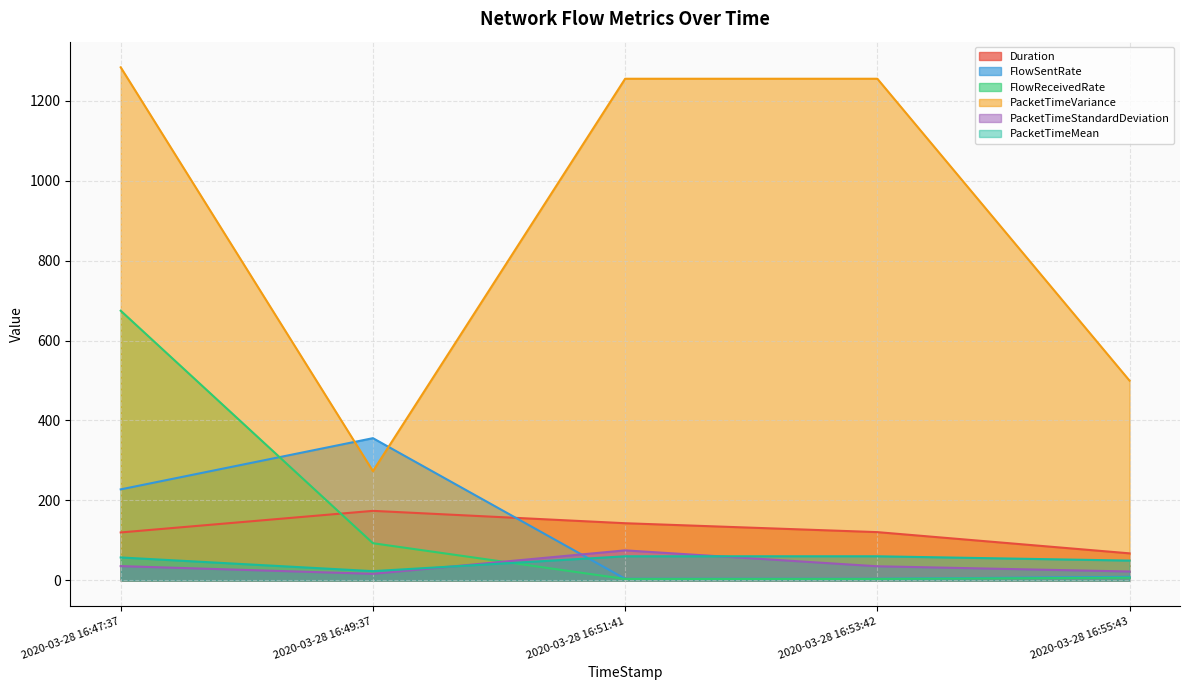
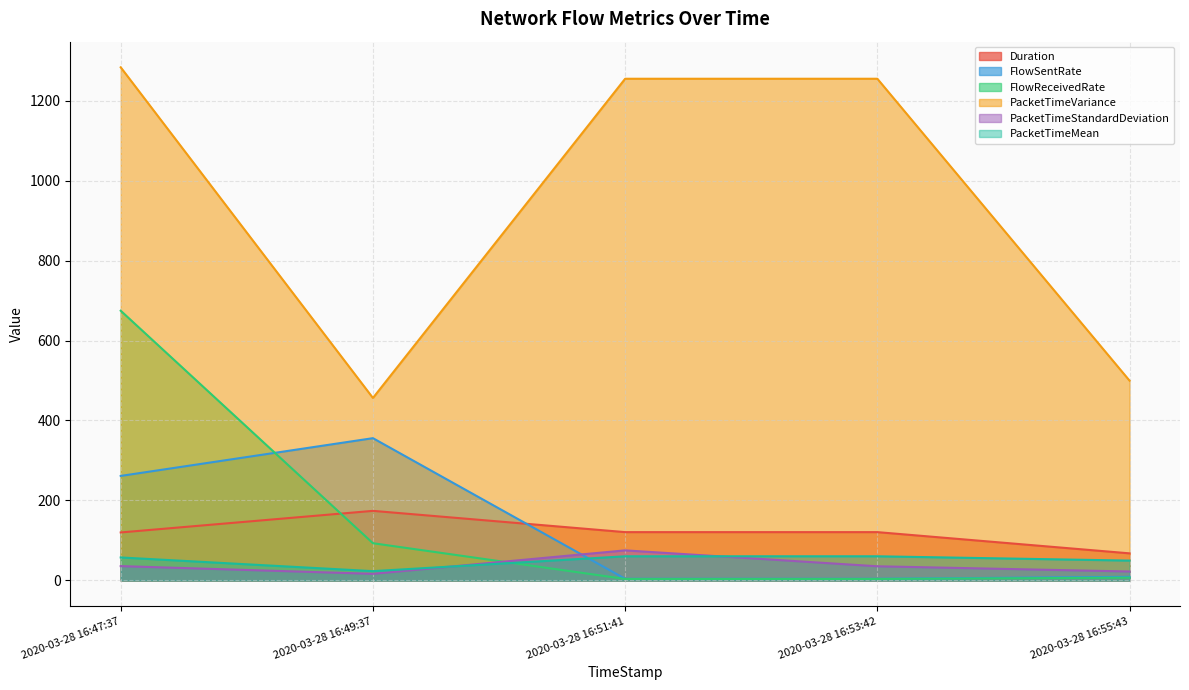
  {
    "Duration": {
      "2020-03-28 16:47:37": 120,
      "2020-03-28 16:49:37": 170,
-     "2020-03-28 16:51:41": 140,
+     "2020-03-28 16:51:41": 120,
      "2020-03-28 16:53:42": 120,
      "2020-03-28 16:55:43": 70
    },
    "FlowSentRate": {
-     "2020-03-28 16:47:37": 230,
+     "2020-03-28 16:47:37": 260,
      "2020-03-28 16:49:37": 360
    },
    "PacketTimeVariance": {
      "2020-03-28 16:47:37": 1280,
-     "2020-03-28 16:49:37": 270,
+     "2020-03-28 16:49:37": 460,
      "2020-03-28 16:51:41": 1250,
      "2020-03-28 16:53:42": 1250,
      "2020-03-28 16:55:43": 500
    },
    "PacketTimeStandardDeviation": {
      "2020-03-28 16:47:37": 40,
      "2020-03-28 16:49:37": 20,
      "2020-03-28 16:51:41": 80,
      "2020-03-28 16:53:42": 40,
      "2020-03-28 16:55:43": 20
    }
  }
